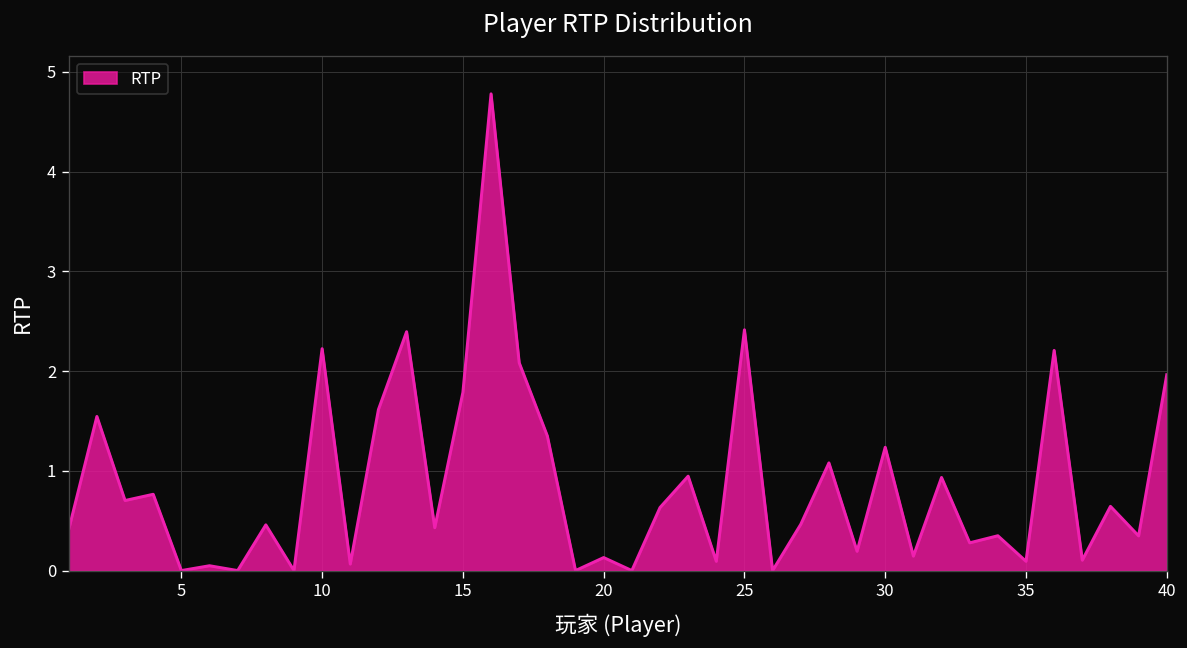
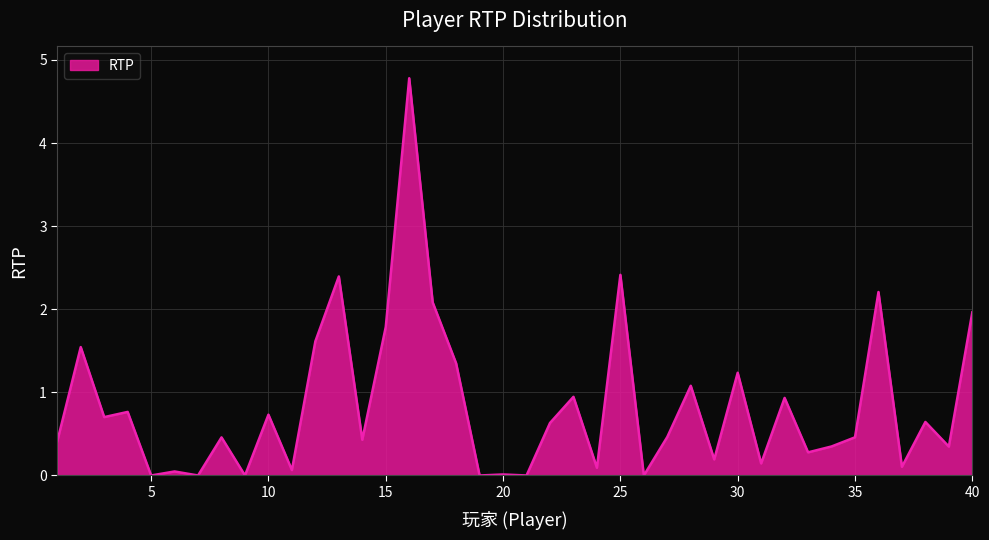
  {
    "5": 0.0,
-   "10": 2.2,
+   "10": 0.7,
    "15": 1.8,
-   "20": 0.1,
+   "20": 0.0,
    "25": 2.4,
    "30": 1.2,
-   "35": 0.1,
+   "35": 0.5,
    "40": 2.0
  }
